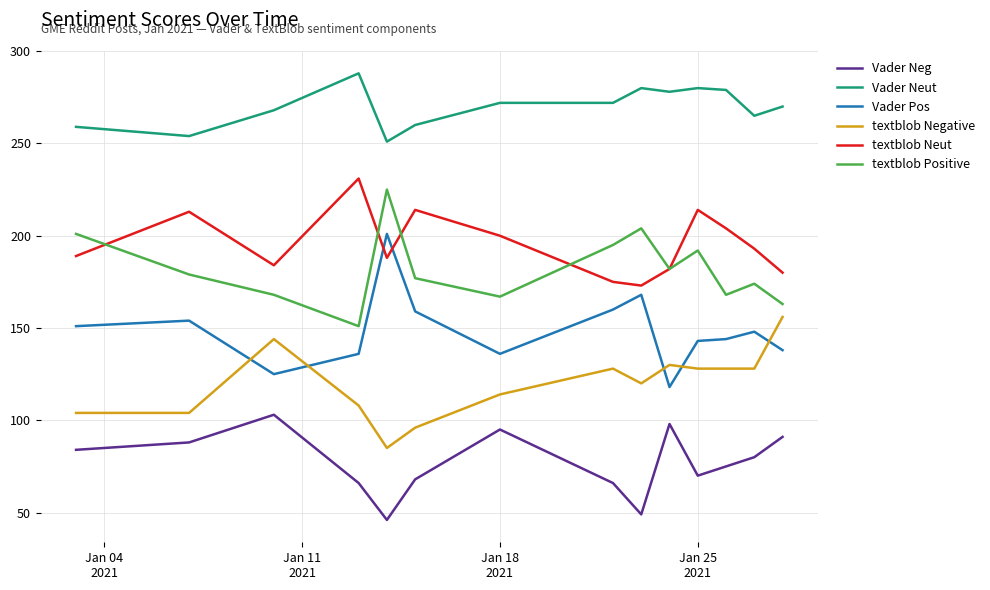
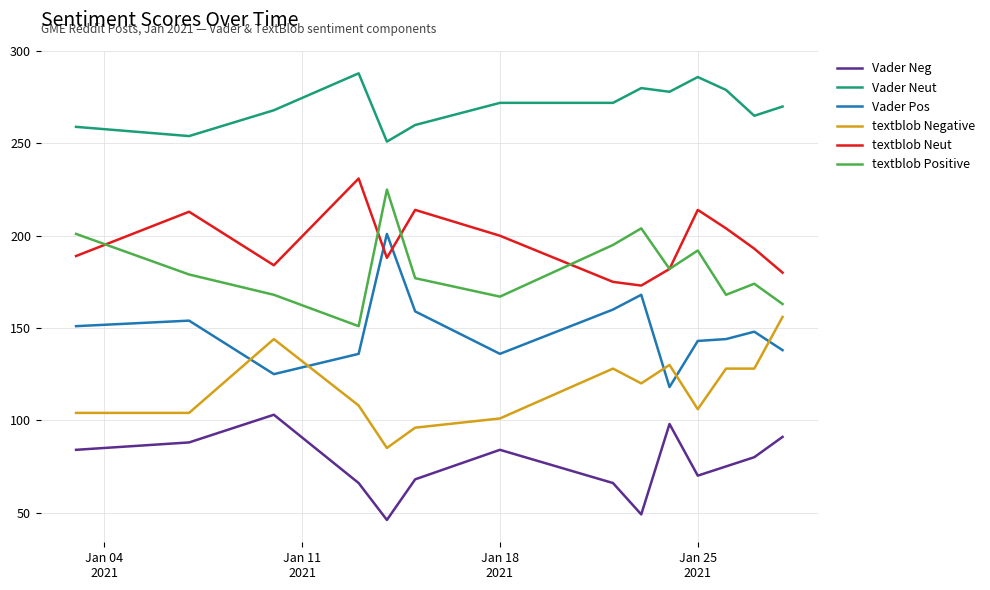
  {
    "Vader Neg": {
-     "Jan 18 2021": 95,
+     "Jan 18 2021": 84,
      "Jan 25 2021": 70
    },
    "Vader Neut": {
      "Jan 18 2021": 272,
-     "Jan 25 2021": 280
+     "Jan 25 2021": 286
    },
    "Vader Pos": {
      "Jan 18 2021": 136,
      "Jan 25 2021": 143
    },
    "textblob Negative": {
-     "Jan 18 2021": 114,
-     "Jan 25 2021": 128
+     "Jan 18 2021": 101,
+     "Jan 25 2021": 106
    },
    "textblob Neut": {
      "Jan 18 2021": 200,
      "Jan 25 2021": 214
    },
    "textblob Positive": {
      "Jan 18 2021": 167,
      "Jan 25 2021": 192
    }
  }
